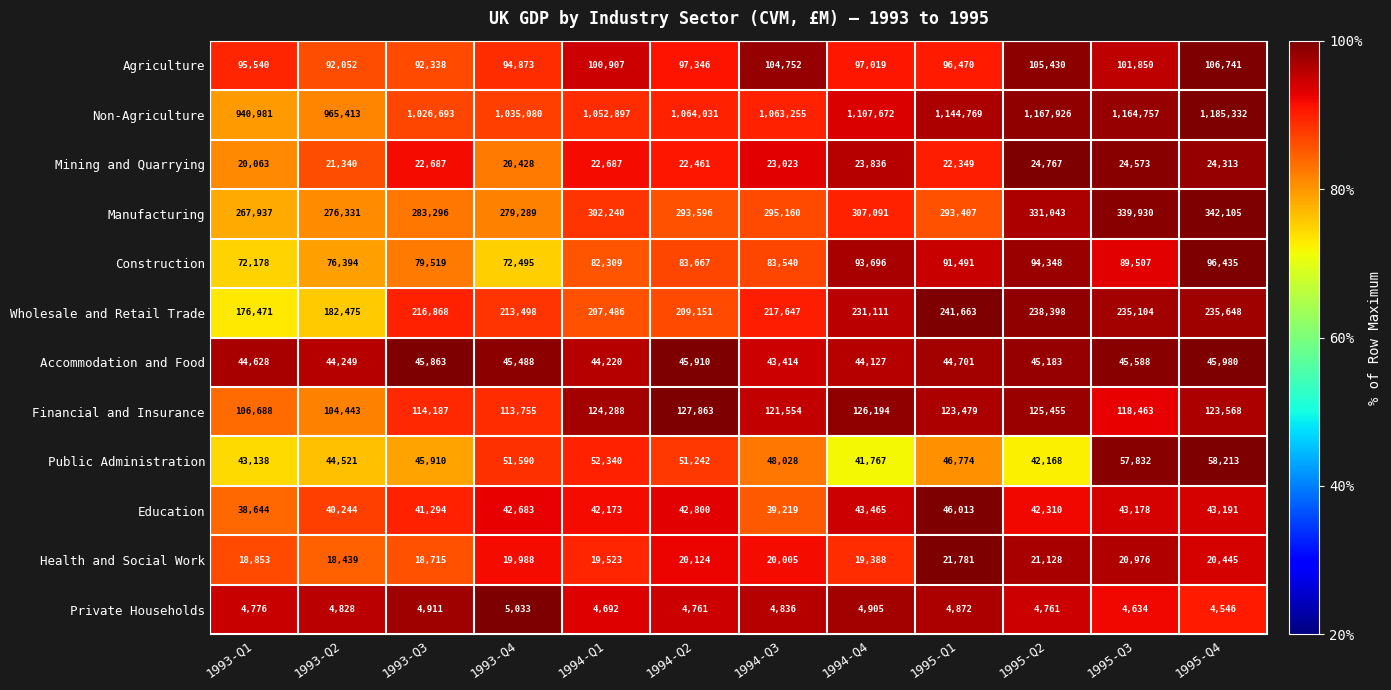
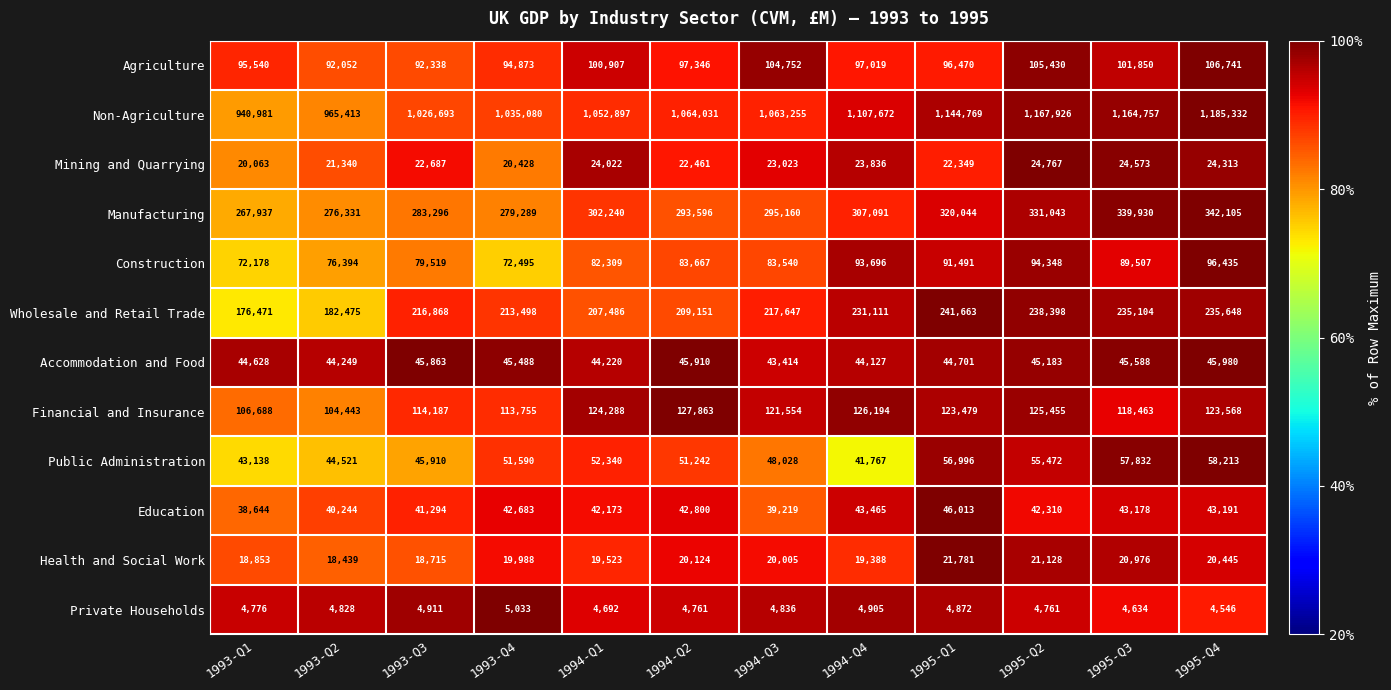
  {
    "Agriculture": {
      "1993-Q1": "95,540",
      "1993-Q2": "92,052",
      "1993-Q3": "92,338",
      "1993-Q4": "94,873",
      "1994-Q1": "100,907",
      "1994-Q2": "97,346",
      "1994-Q3": "104,752",
      "1994-Q4": "97,019",
      "1995-Q1": "96,470",
      "1995-Q2": "105,430",
      "1995-Q3": "101,850",
      "1995-Q4": "106,741"
    },
    "Non-Agriculture": {
      "1993-Q1": "940,981",
      "1993-Q2": "965,413",
      "1993-Q3": "1,026,693",
      "1993-Q4": "1,035,080",
      "1994-Q1": "1,052,897",
      "1994-Q2": "1,064,031",
      "1994-Q3": "1,063,255",
      "1994-Q4": "1,107,672",
      "1995-Q1": "1,144,769",
      "1995-Q2": "1,167,926",
      "1995-Q3": "1,164,757",
      "1995-Q4": "1,185,332"
    },
    "Mining and Quarrying": {
      "1993-Q1": "20,063",
      "1993-Q2": "21,340",
      "1993-Q3": "22,687",
      "1993-Q4": "20,428",
-     "1994-Q1": "22,687",
+     "1994-Q1": "24,022",
      "1994-Q2": "22,461",
      "1994-Q3": "23,023",
      "1994-Q4": "23,836",
      "1995-Q1": "22,349",
      "1995-Q2": "24,767",
      "1995-Q3": "24,573",
      "1995-Q4": "24,313"
    },
    "Manufacturing": {
      "1993-Q1": "267,937",
      "1993-Q2": "276,331",
      "1993-Q3": "283,296",
      "1993-Q4": "279,289",
      "1994-Q1": "302,240",
      "1994-Q2": "293,596",
      "1994-Q3": "295,160",
      "1994-Q4": "307,091",
-     "1995-Q1": "293,407",
+     "1995-Q1": "320,044",
      "1995-Q2": "331,043",
      "1995-Q3": "339,930",
      "1995-Q4": "342,105"
    },
    "Construction": {
      "1993-Q1": "72,178",
      "1993-Q2": "76,394",
      "1993-Q3": "79,519",
      "1993-Q4": "72,495",
      "1994-Q1": "82,309",
      "1994-Q2": "83,667",
      "1994-Q3": "83,540",
      "1994-Q4": "93,696",
      "1995-Q1": "91,491",
      "1995-Q2": "94,348",
      "1995-Q3": "89,507",
      "1995-Q4": "96,435"
    },
    "Wholesale and Retail Trade": {
      "1993-Q1": "176,471",
      "1993-Q2": "182,475",
      "1993-Q3": "216,868",
      "1993-Q4": "213,498",
      "1994-Q1": "207,486",
      "1994-Q2": "209,151",
      "1994-Q3": "217,647",
      "1994-Q4": "231,111",
      "1995-Q1": "241,663",
      "1995-Q2": "238,398",
      "1995-Q3": "235,104",
      "1995-Q4": "235,648"
    },
    "Accommodation and Food": {
      "1993-Q1": "44,628",
      "1993-Q2": "44,249",
      "1993-Q3": "45,863",
      "1993-Q4": "45,488",
      "1994-Q1": "44,220",
      "1994-Q2": "45,910",
      "1994-Q3": "43,414",
      "1994-Q4": "44,127",
      "1995-Q1": "44,701",
      "1995-Q2": "45,183",
      "1995-Q3": "45,588",
      "1995-Q4": "45,980"
    },
    "Financial and Insurance": {
      "1993-Q1": "106,688",
      "1993-Q2": "104,443",
      "1993-Q3": "114,187",
      "1993-Q4": "113,755",
      "1994-Q1": "124,288",
      "1994-Q2": "127,863",
      "1994-Q3": "121,554",
      "1994-Q4": "126,194",
      "1995-Q1": "123,479",
      "1995-Q2": "125,455",
      "1995-Q3": "118,463",
      "1995-Q4": "123,568"
    },
    "Public Administration": {
      "1993-Q1": "43,138",
      "1993-Q2": "44,521",
      "1993-Q3": "45,910",
      "1993-Q4": "51,590",
      "1994-Q1": "52,340",
      "1994-Q2": "51,242",
      "1994-Q3": "48,028",
      "1994-Q4": "41,767",
-     "1995-Q1": "46,774",
-     "1995-Q2": "42,168",
+     "1995-Q1": "56,996",
+     "1995-Q2": "55,472",
      "1995-Q3": "57,832",
      "1995-Q4": "58,213"
    },
    "Education": {
      "1993-Q1": "38,644",
      "1993-Q2": "40,244",
      "1993-Q3": "41,294",
      "1993-Q4": "42,683",
      "1994-Q1": "42,173",
      "1994-Q2": "42,800",
      "1994-Q3": "39,219",
      "1994-Q4": "43,465",
      "1995-Q1": "46,013",
      "1995-Q2": "42,310",
      "1995-Q3": "43,178",
      "1995-Q4": "43,191"
    },
    "Health and Social Work": {
      "1993-Q1": "18,853",
      "1993-Q2": "18,439",
      "1993-Q3": "18,715",
      "1993-Q4": "19,988",
      "1994-Q1": "19,523",
      "1994-Q2": "20,124",
      "1994-Q3": "20,005",
      "1994-Q4": "19,388",
      "1995-Q1": "21,781",
      "1995-Q2": "21,128",
      "1995-Q3": "20,976",
      "1995-Q4": "20,445"
    },
    "Private Households": {
      "1993-Q1": "4,776",
      "1993-Q2": "4,828",
      "1993-Q3": "4,911",
      "1993-Q4": "5,033",
      "1994-Q1": "4,692",
      "1994-Q2": "4,761",
      "1994-Q3": "4,836",
      "1994-Q4": "4,905",
      "1995-Q1": "4,872",
      "1995-Q2": "4,761",
      "1995-Q3": "4,634",
      "1995-Q4": "4,546"
    }
  }
